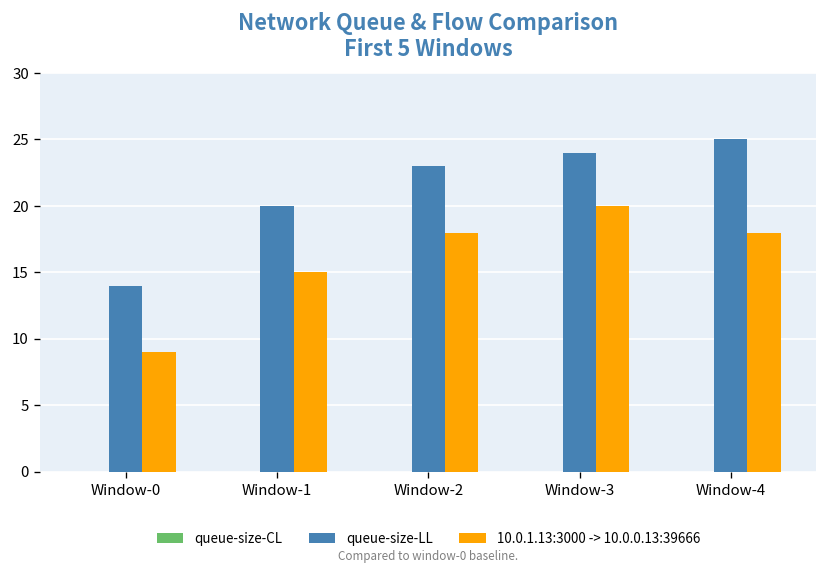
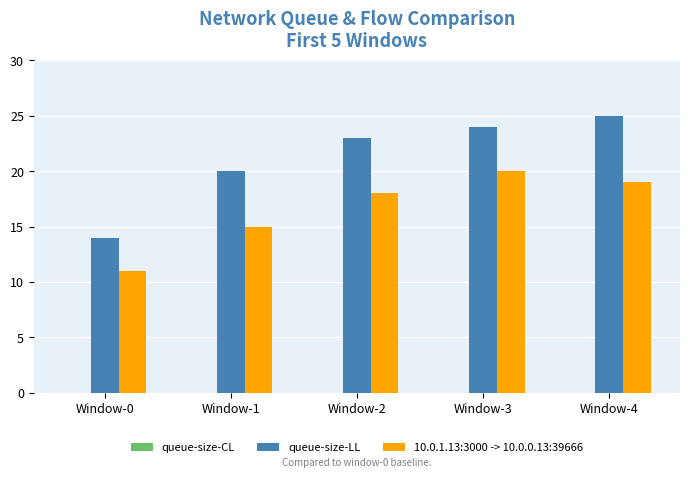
  {
    "queue-size-CL": {
      "Window-0": 0,
      "Window-1": 0,
      "Window-2": 0,
      "Window-3": 0,
      "Window-4": 0
    },
    "queue-size-LL": {
      "Window-0": 14,
      "Window-1": 20,
      "Window-2": 23,
      "Window-3": 24,
      "Window-4": 25
    },
    "10.0.1.13:3000 -> 10.0.0.13:39666": {
-     "Window-0": 9,
+     "Window-0": 11,
      "Window-1": 15,
      "Window-2": 18,
      "Window-3": 20,
-     "Window-4": 18
+     "Window-4": 19
    }
  }
